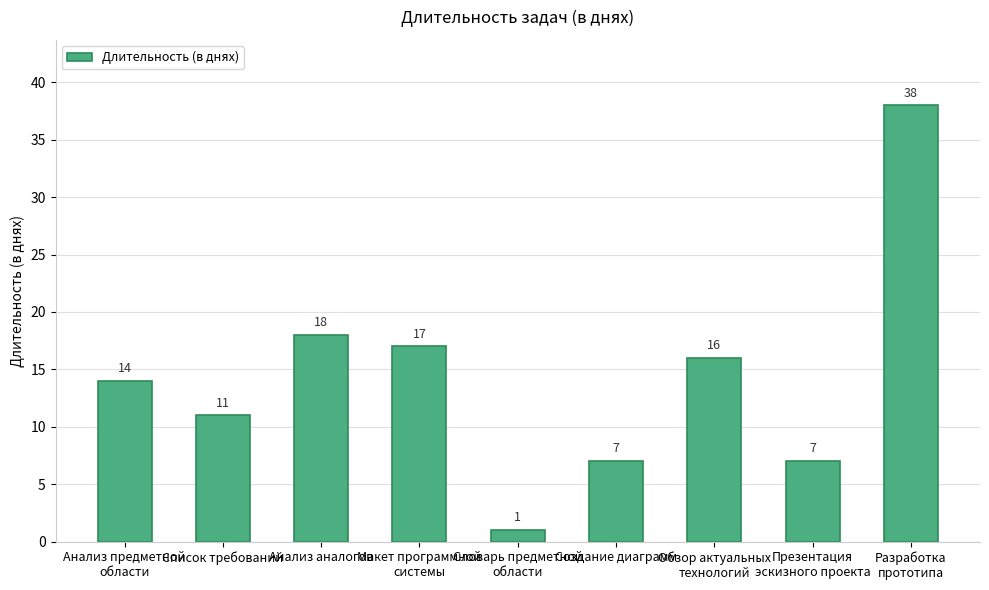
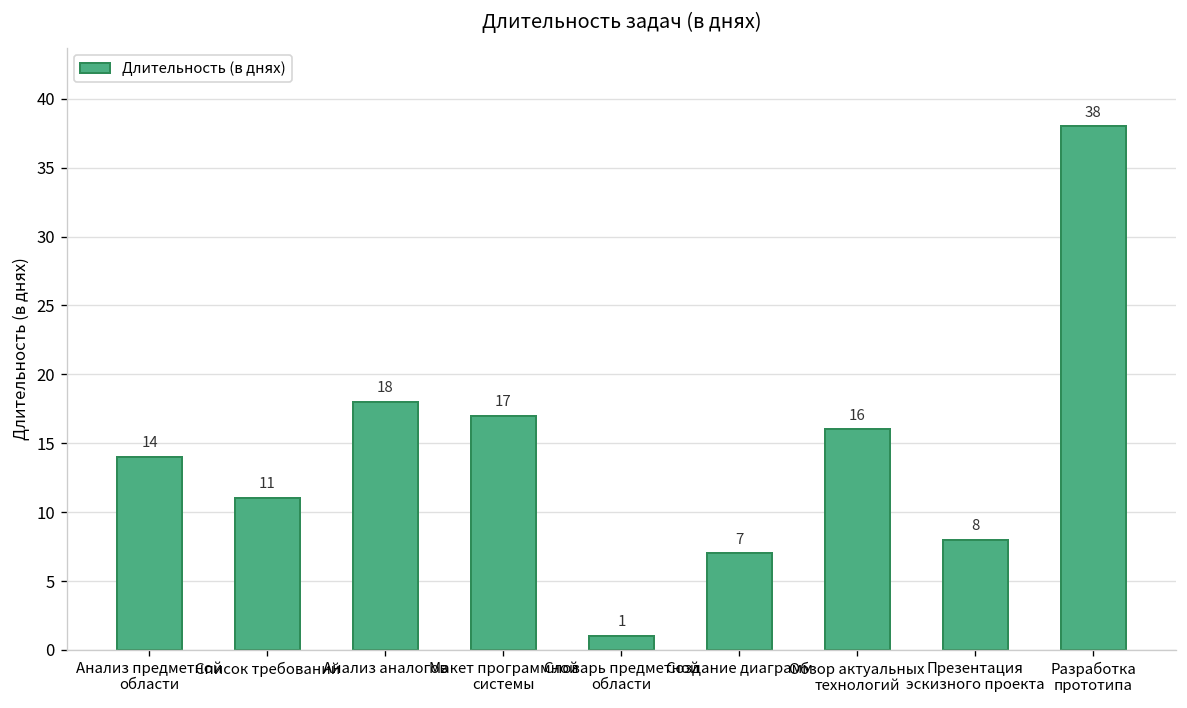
  {
    "Анализ предметной области": 14,
    "Обзор актуальных технологий": 16,
-   "Презентация эскизного проекта": 7,
+   "Презентация эскизного проекта": 8,
    "Разработка прототипа": 38
  }
